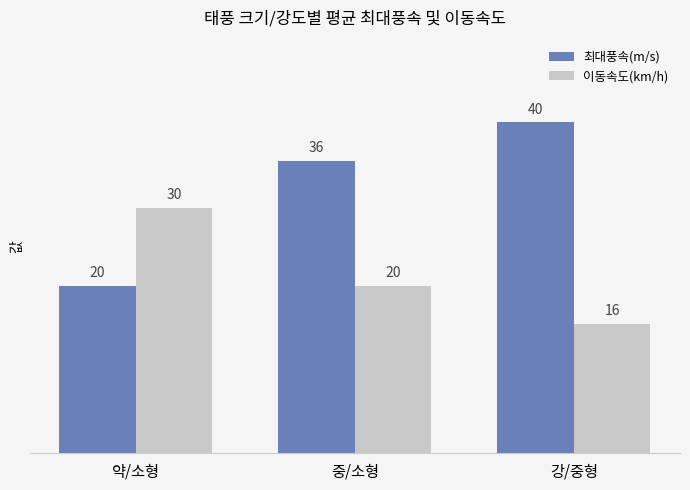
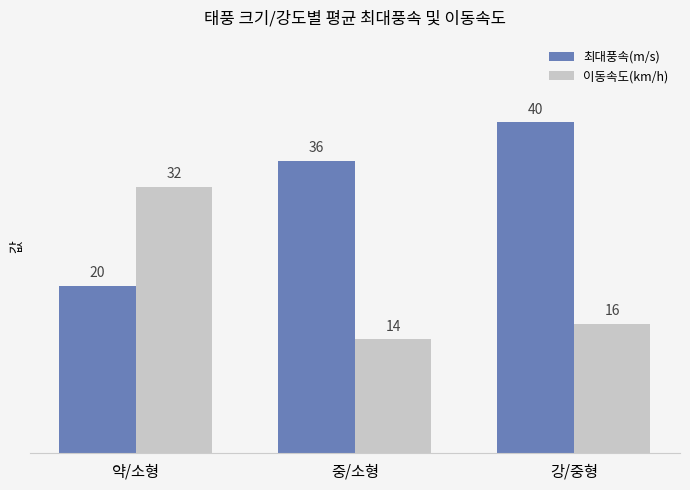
  {
    "최대풍속(m/s)": {
      "약/소형": 20,
      "중/소형": 36,
      "강/중형": 40
    },
    "이동속도(km/h)": {
-     "약/소형": 30,
-     "중/소형": 20,
+     "약/소형": 32,
+     "중/소형": 14,
      "강/중형": 16
    }
  }
